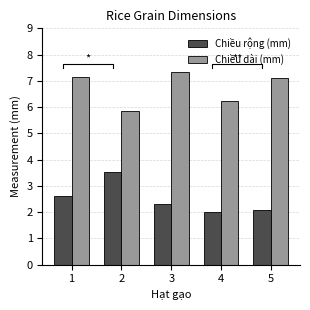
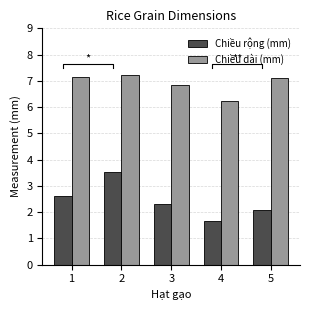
  {
    "Chiều rộng (mm)": {
      "1": 2.6,
      "2": 3.5,
      "3": 2.3,
-     "4": 2.0,
+     "4": 1.7,
      "5": 2.1
    },
    "Chiều dài (mm)": {
      "1": 7.1,
-     "2": 5.9,
-     "3": 7.3,
+     "2": 7.2,
+     "3": 6.8,
      "4": 6.2,
      "5": 7.1
    }
  }
